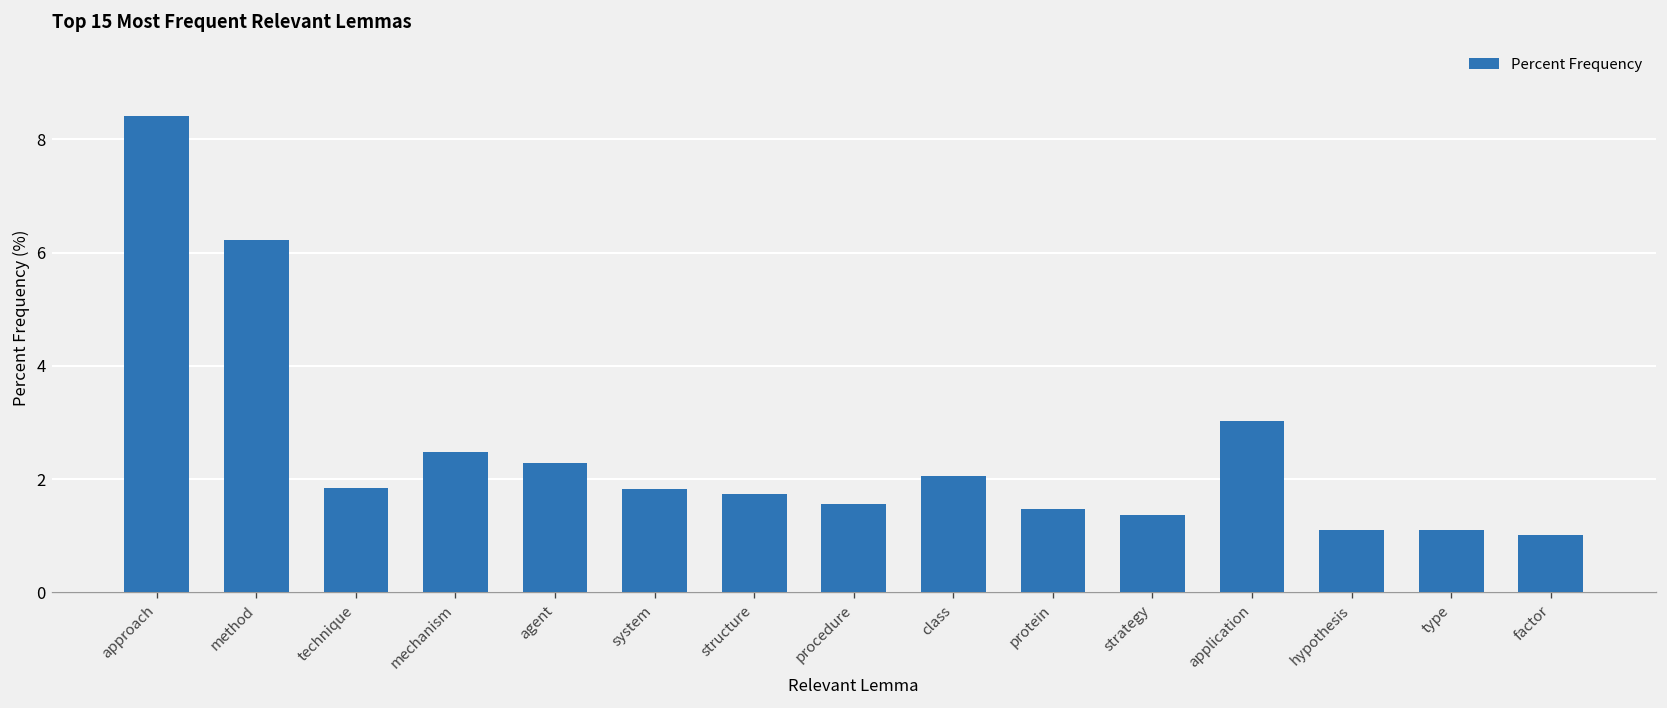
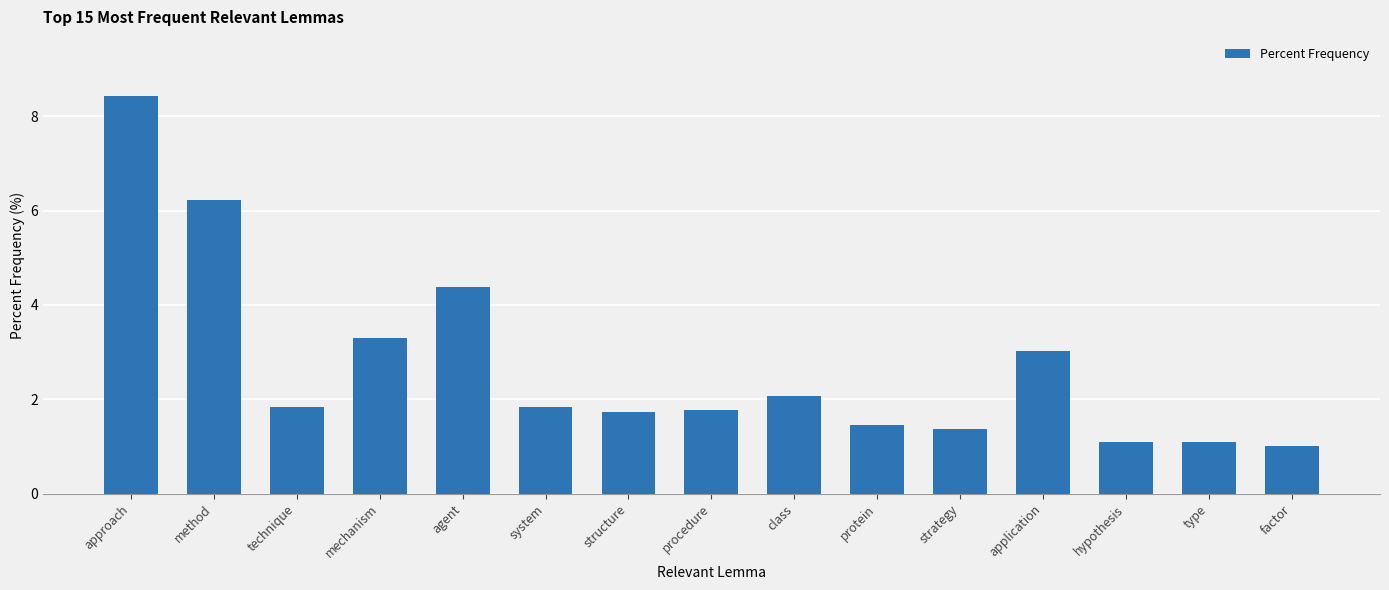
  {
    "approach": 8.4,
    "method": 6.2,
    "technique": 1.8,
-   "mechanism": 2.5,
-   "agent": 2.3,
+   "mechanism": 3.3,
+   "agent": 4.4,
    "system": 1.8,
    "structure": 1.7,
-   "procedure": 1.6,
+   "procedure": 1.8,
    "class": 2.1,
    "protein": 1.5,
    "strategy": 1.4,
    "application": 3.0,
    "hypothesis": 1.1,
    "type": 1.1,
    "factor": 1.0
  }
